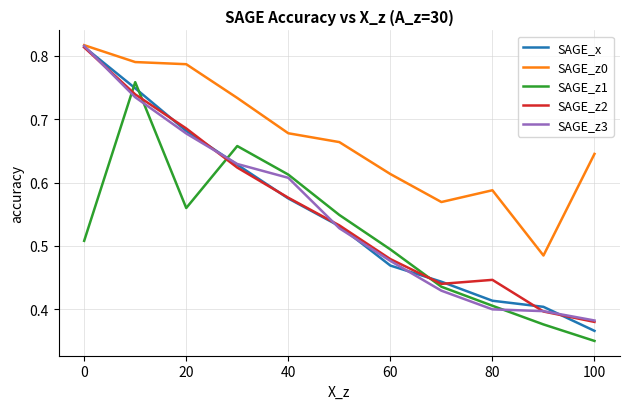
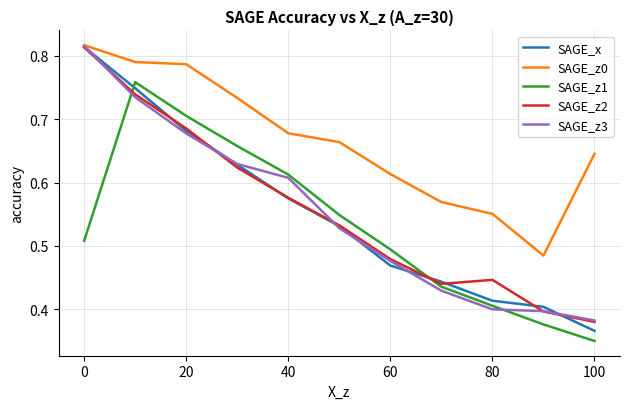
  {
    "SAGE_x": {
      "60": 0.47,
      "80": 0.41,
      "100": 0.37
    },
    "SAGE_z0": {
      "20": 0.79,
      "40": 0.68,
      "60": 0.61,
-     "80": 0.59,
+     "80": 0.55,
      "100": 0.65
    },
    "SAGE_z1": {
      "0": 0.51,
-     "20": 0.56,
+     "20": 0.70,
      "40": 0.61,
      "60": 0.49,
      "80": 0.41,
      "100": 0.35
    },
    "SAGE_z2": {
      "80": 0.45
    },
    "SAGE_z3": {
      "40": 0.61,
      "80": 0.40
    }
  }
